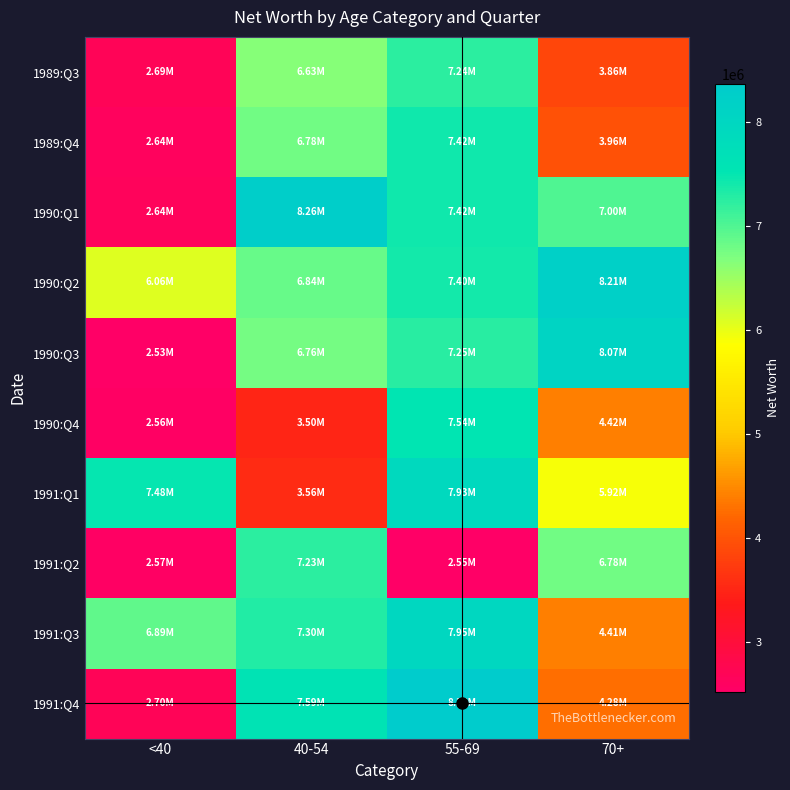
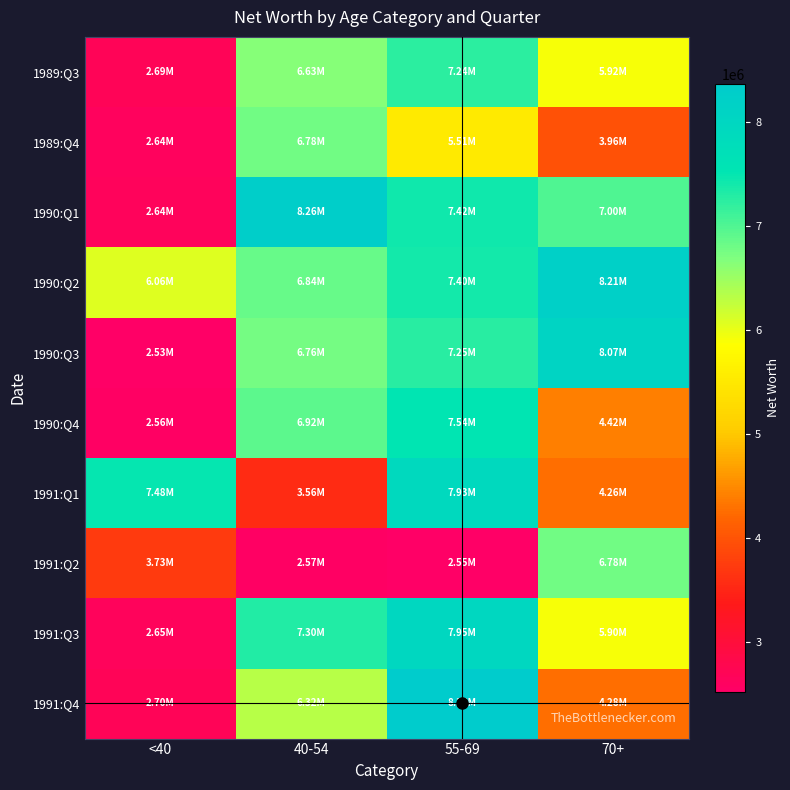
  {
    "1989:Q3": {
-     "70+": "3.86M"
+     "70+": "5.92M"
    },
    "1989:Q4": {
-     "55-69": "7.42M"
+     "55-69": "5.51M"
    },
    "1990:Q4": {
-     "40-54": "3.50M"
+     "40-54": "6.92M"
    },
    "1991:Q1": {
-     "70+": "5.92M"
+     "70+": "4.26M"
    },
    "1991:Q2": {
-     "<40": "2.57M",
-     "40-54": "7.23M"
+     "<40": "3.73M",
+     "40-54": "2.57M"
    },
    "1991:Q3": {
-     "<40": "6.89M",
-     "70+": "4.41M"
+     "<40": "2.65M",
+     "70+": "5.90M"
    },
    "1991:Q4": {
-     "40-54": "7.59M"
+     "40-54": "6.32M"
    }
  }
